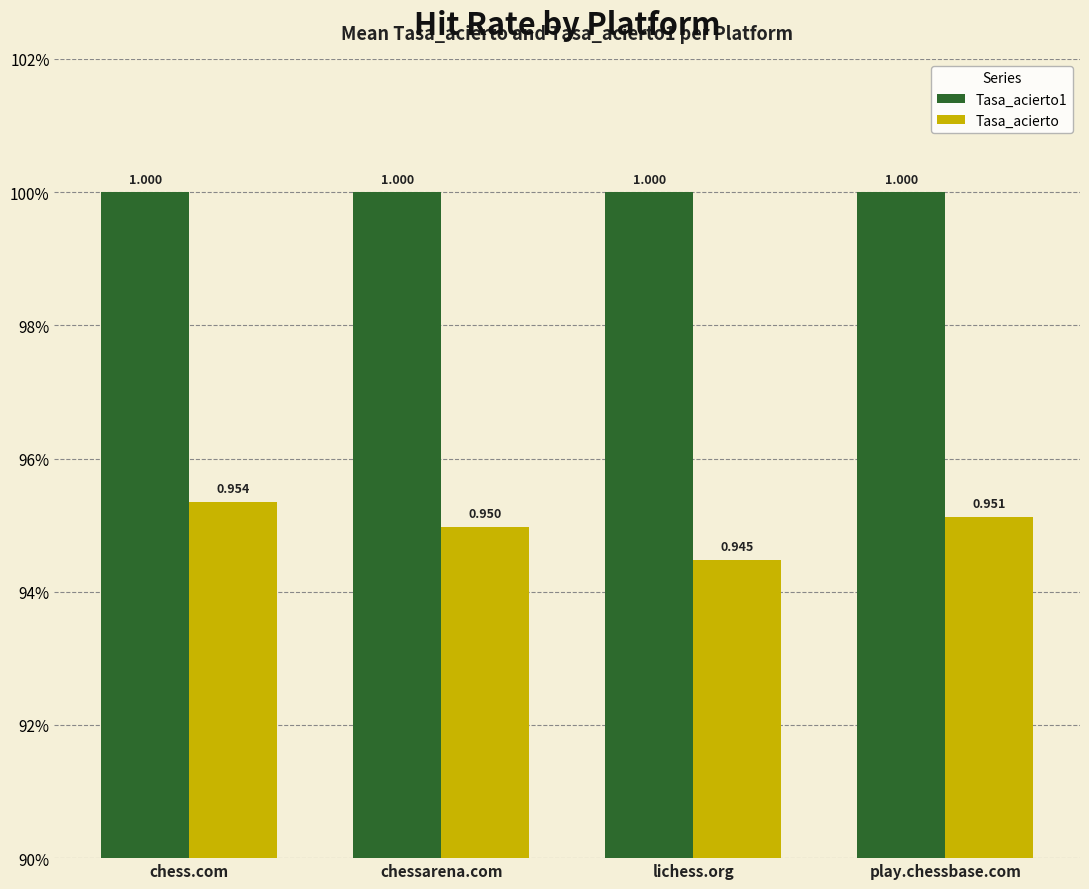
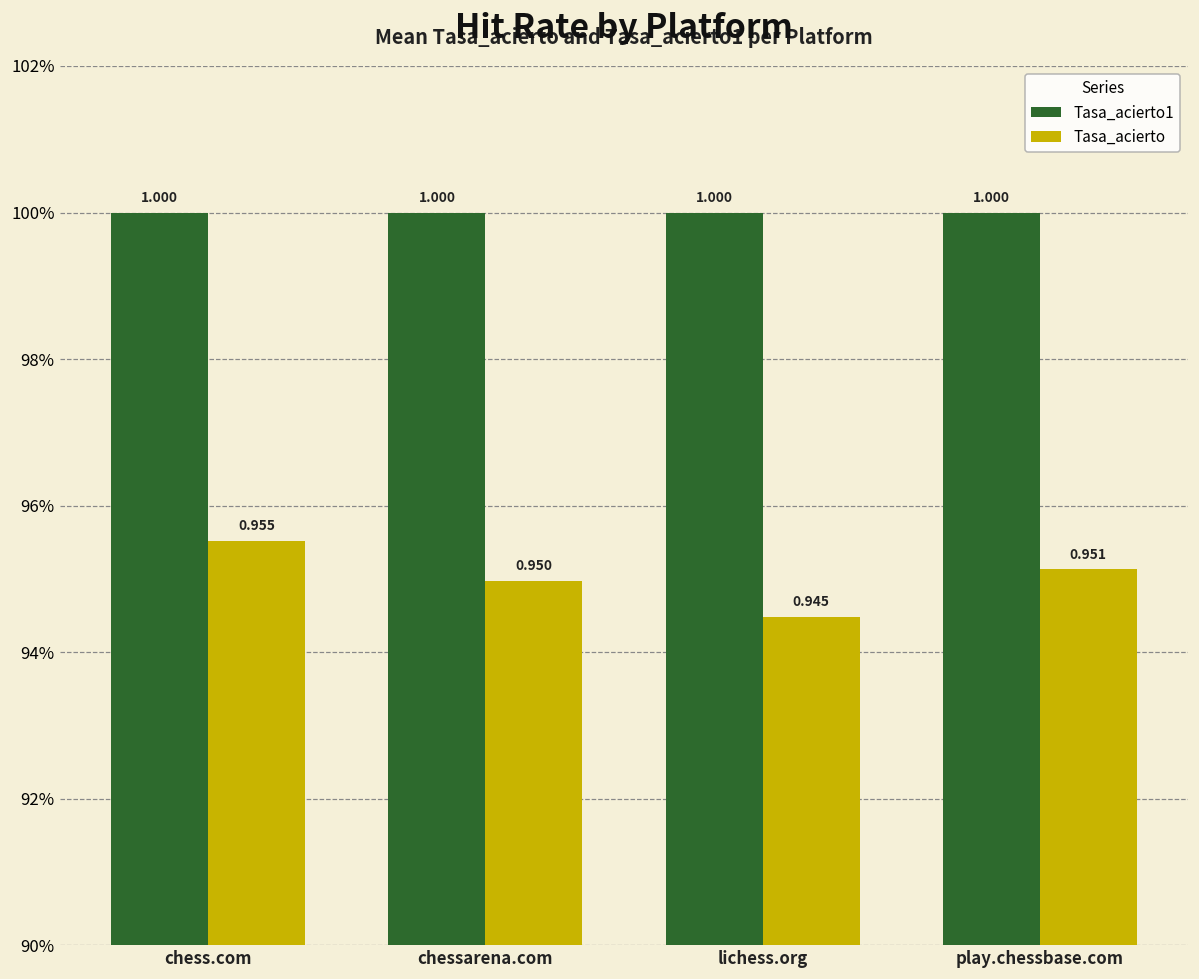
  {
    "Tasa_acierto1": {
      "chess.com": 1.000,
      "chessarena.com": 1.000,
      "lichess.org": 1.000,
      "play.chessbase.com": 1.000
    },
    "Tasa_acierto": {
-     "chess.com": 0.954,
+     "chess.com": 0.955,
      "chessarena.com": 0.950,
      "lichess.org": 0.945,
      "play.chessbase.com": 0.951
    }
  }
